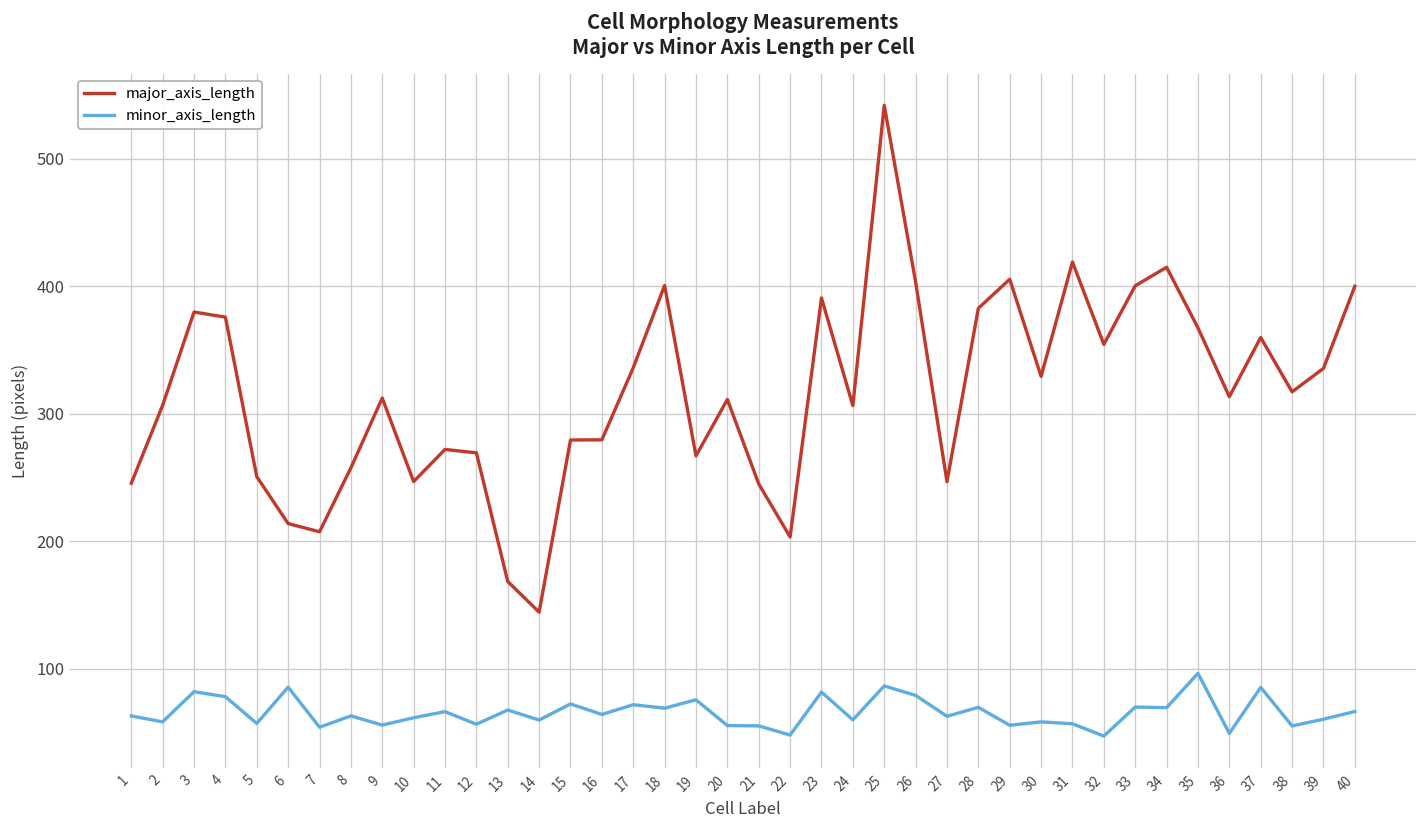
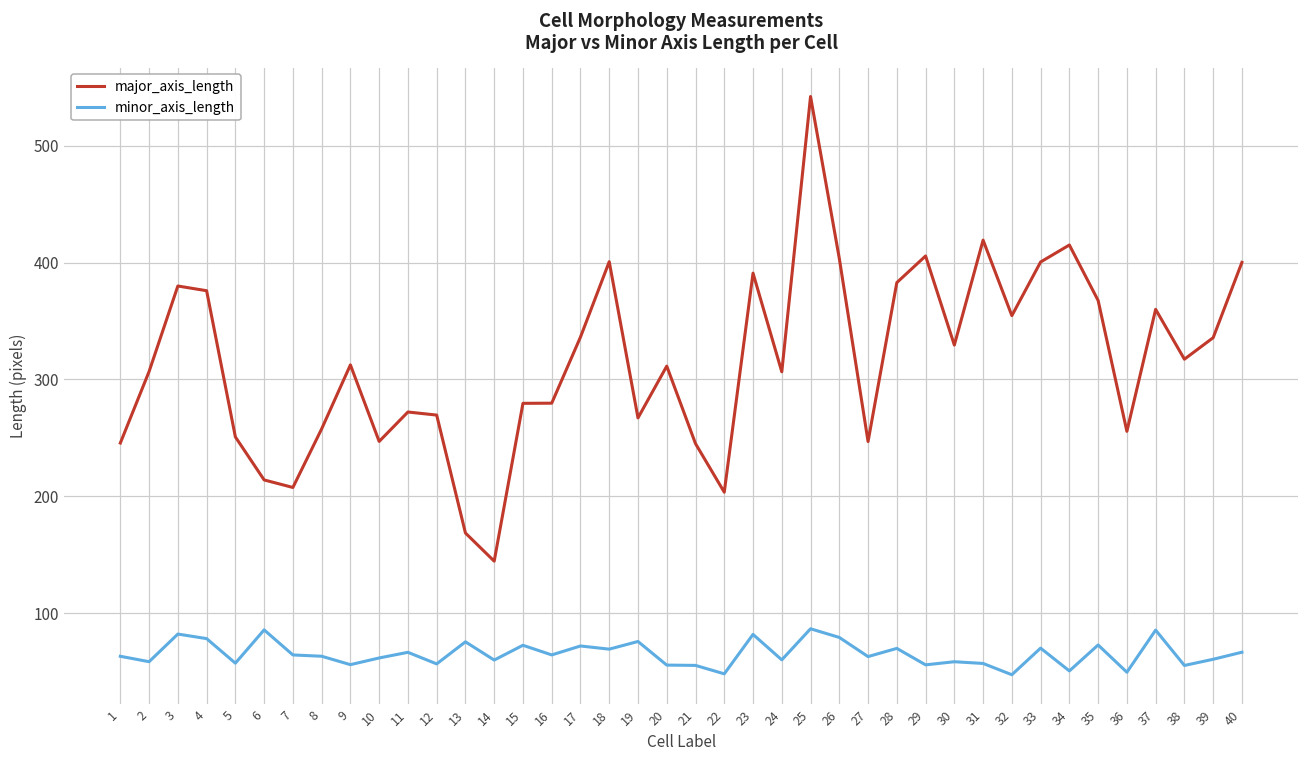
  {
    "major_axis_length": {
      "1": 246,
      "2": 307,
      "3": 380,
      "4": 376,
      "5": 251,
      "6": 214,
      "7": 208,
      "8": 258,
      "9": 312,
      "10": 247,
      "11": 272,
      "12": 270,
      "13": 169,
      "14": 145,
      "15": 280,
      "16": 280,
      "17": 336,
      "18": 401,
      "19": 267,
      "20": 311,
      "21": 245,
      "22": 204,
      "23": 391,
      "24": 307,
      "25": 542,
      "26": 404,
      "27": 247,
      "28": 383,
      "29": 406,
      "30": 329,
      "31": 419,
      "32": 355,
      "33": 401,
      "34": 415,
      "35": 368,
-     "36": 313,
+     "36": 256,
      "37": 360,
      "38": 317,
      "39": 336,
      "40": 400
    },
    "minor_axis_length": {
      "1": 63,
      "2": 58,
      "3": 82,
      "4": 78,
      "5": 57,
      "6": 86,
-     "7": 54,
+     "7": 64,
      "8": 63,
      "9": 56,
      "10": 62,
      "11": 66,
      "12": 57,
-     "13": 68,
+     "13": 75,
      "14": 60,
      "15": 73,
      "16": 64,
      "17": 72,
      "18": 69,
      "19": 76,
      "20": 56,
      "21": 55,
      "22": 48,
      "23": 82,
      "24": 60,
      "25": 87,
      "26": 79,
      "27": 63,
      "28": 70,
      "29": 56,
      "30": 58,
      "31": 57,
      "32": 47,
      "33": 70,
-     "34": 70,
-     "35": 96,
+     "34": 51,
+     "35": 73,
      "36": 49,
      "37": 85,
      "38": 55,
      "39": 61,
      "40": 67
    }
  }
